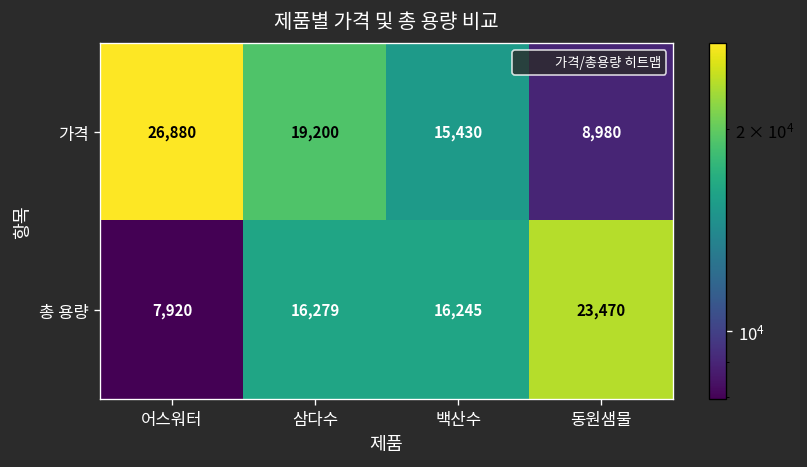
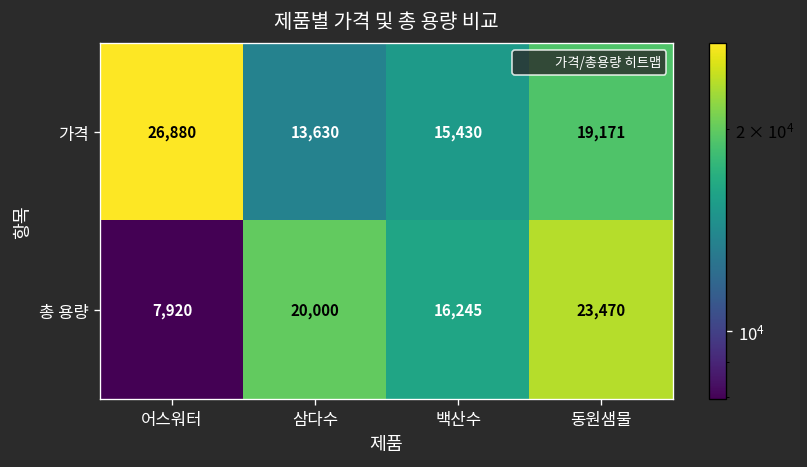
  {
    "가격": {
      "어스워터": "26,880",
-     "삼다수": "19,200",
+     "삼다수": "13,630",
      "백산수": "15,430",
-     "동원샘물": "8,980"
+     "동원샘물": "19,171"
    },
    "총 용량": {
      "어스워터": "7,920",
-     "삼다수": "16,279",
+     "삼다수": "20,000",
      "백산수": "16,245",
      "동원샘물": "23,470"
    }
  }
